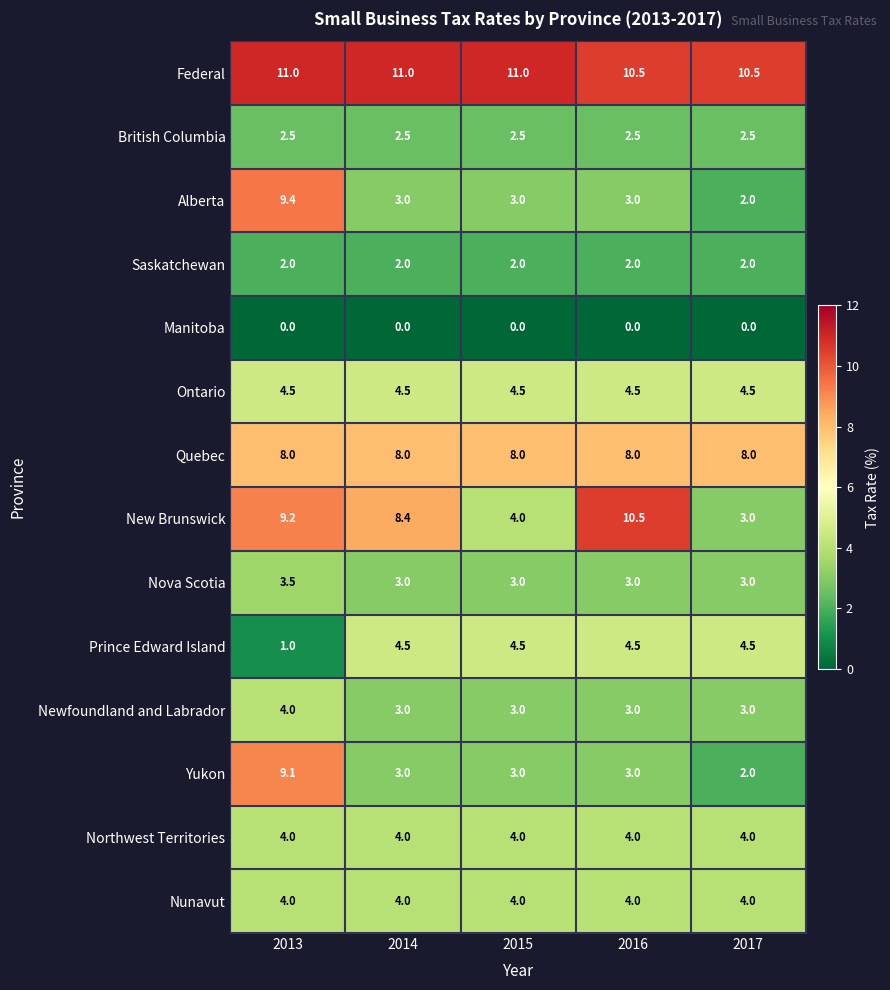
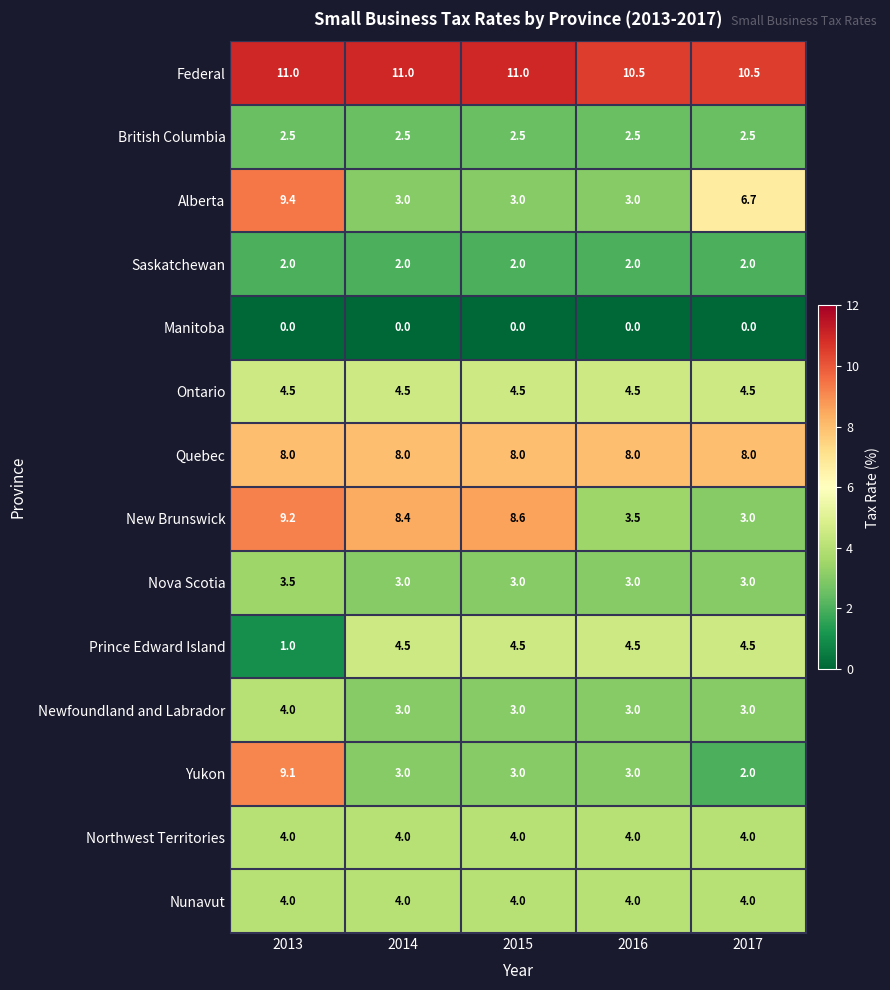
  {
    "Federal": {
      "2013": 11.0,
      "2014": 11.0,
      "2015": 11.0,
      "2016": 10.5,
      "2017": 10.5
    },
    "British Columbia": {
      "2013": 2.5,
      "2014": 2.5,
      "2015": 2.5,
      "2016": 2.5,
      "2017": 2.5
    },
    "Alberta": {
      "2013": 9.4,
      "2014": 3.0,
      "2015": 3.0,
      "2016": 3.0,
-     "2017": 2.0
+     "2017": 6.7
    },
    "Saskatchewan": {
      "2013": 2.0,
      "2014": 2.0,
      "2015": 2.0,
      "2016": 2.0,
      "2017": 2.0
    },
    "Manitoba": {
      "2013": 0.0,
      "2014": 0.0,
      "2015": 0.0,
      "2016": 0.0,
      "2017": 0.0
    },
    "Ontario": {
      "2013": 4.5,
      "2014": 4.5,
      "2015": 4.5,
      "2016": 4.5,
      "2017": 4.5
    },
    "Quebec": {
      "2013": 8.0,
      "2014": 8.0,
      "2015": 8.0,
      "2016": 8.0,
      "2017": 8.0
    },
    "New Brunswick": {
      "2013": 9.2,
      "2014": 8.4,
-     "2015": 4.0,
-     "2016": 10.5,
+     "2015": 8.6,
+     "2016": 3.5,
      "2017": 3.0
    },
    "Nova Scotia": {
      "2013": 3.5,
      "2014": 3.0,
      "2015": 3.0,
      "2016": 3.0,
      "2017": 3.0
    },
    "Prince Edward Island": {
      "2013": 1.0,
      "2014": 4.5,
      "2015": 4.5,
      "2016": 4.5,
      "2017": 4.5
    },
    "Newfoundland and Labrador": {
      "2013": 4.0,
      "2014": 3.0,
      "2015": 3.0,
      "2016": 3.0,
      "2017": 3.0
    },
    "Yukon": {
      "2013": 9.1,
      "2014": 3.0,
      "2015": 3.0,
      "2016": 3.0,
      "2017": 2.0
    },
    "Northwest Territories": {
      "2013": 4.0,
      "2014": 4.0,
      "2015": 4.0,
      "2016": 4.0,
      "2017": 4.0
    },
    "Nunavut": {
      "2013": 4.0,
      "2014": 4.0,
      "2015": 4.0,
      "2016": 4.0,
      "2017": 4.0
    }
  }
